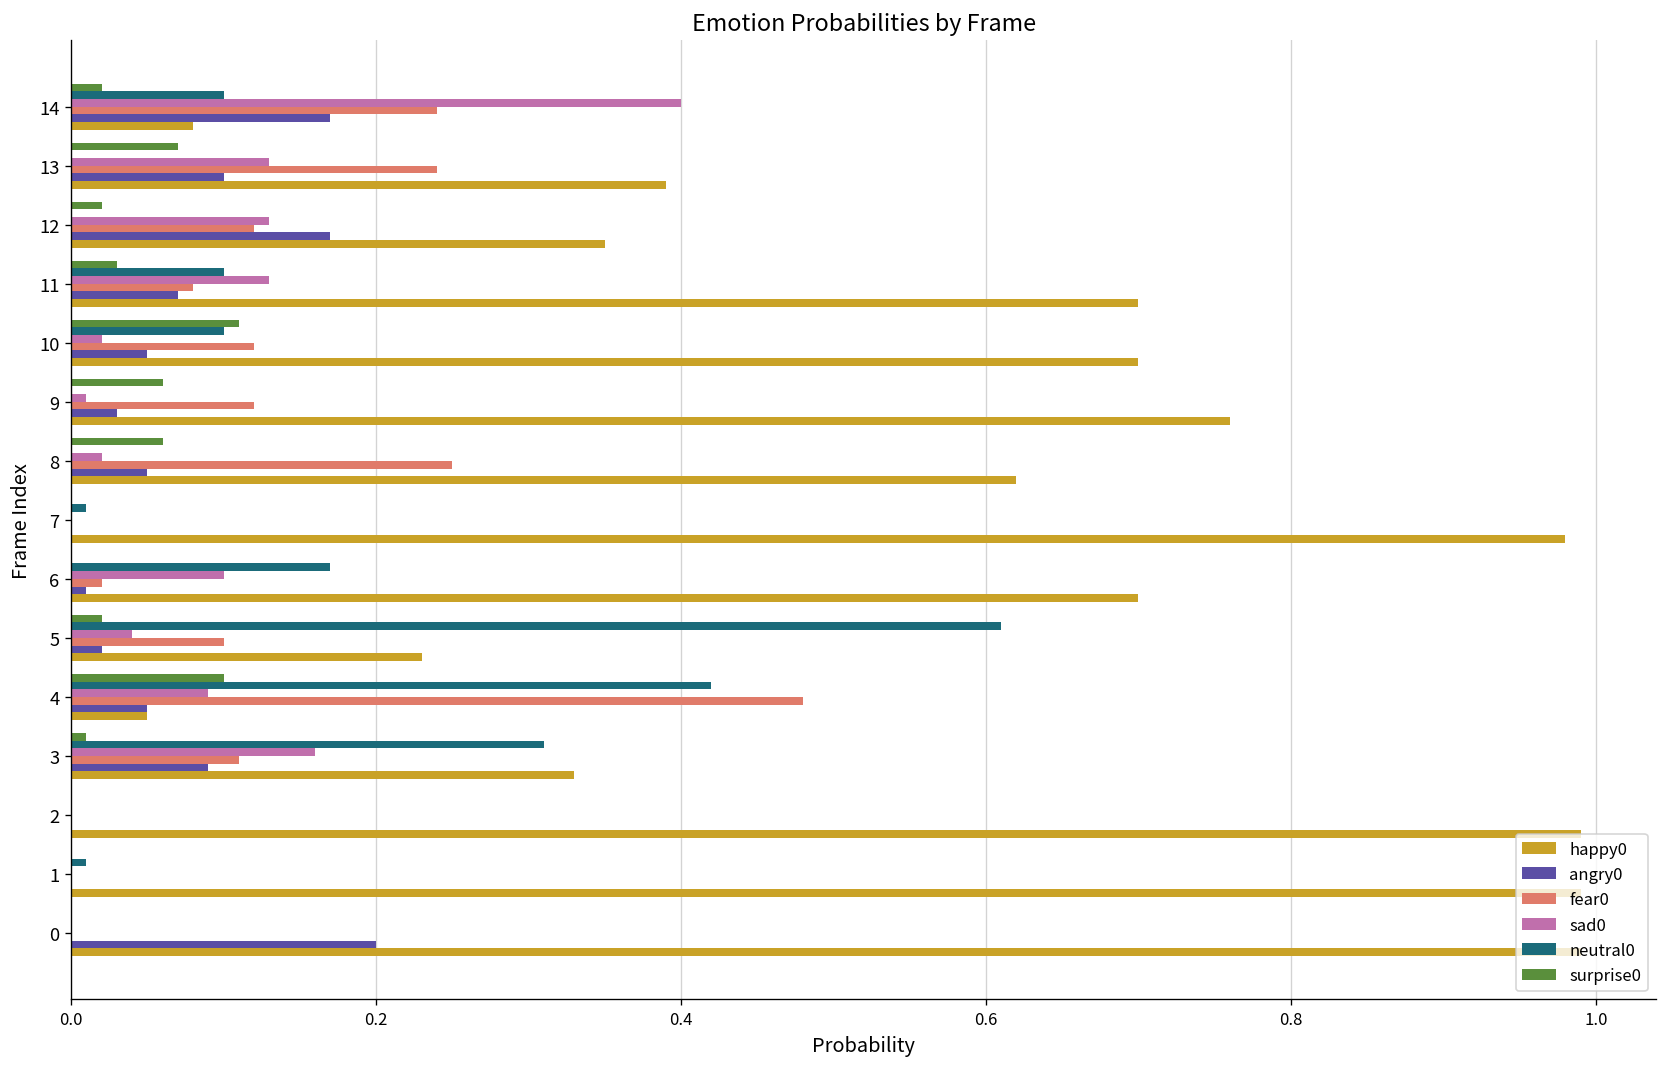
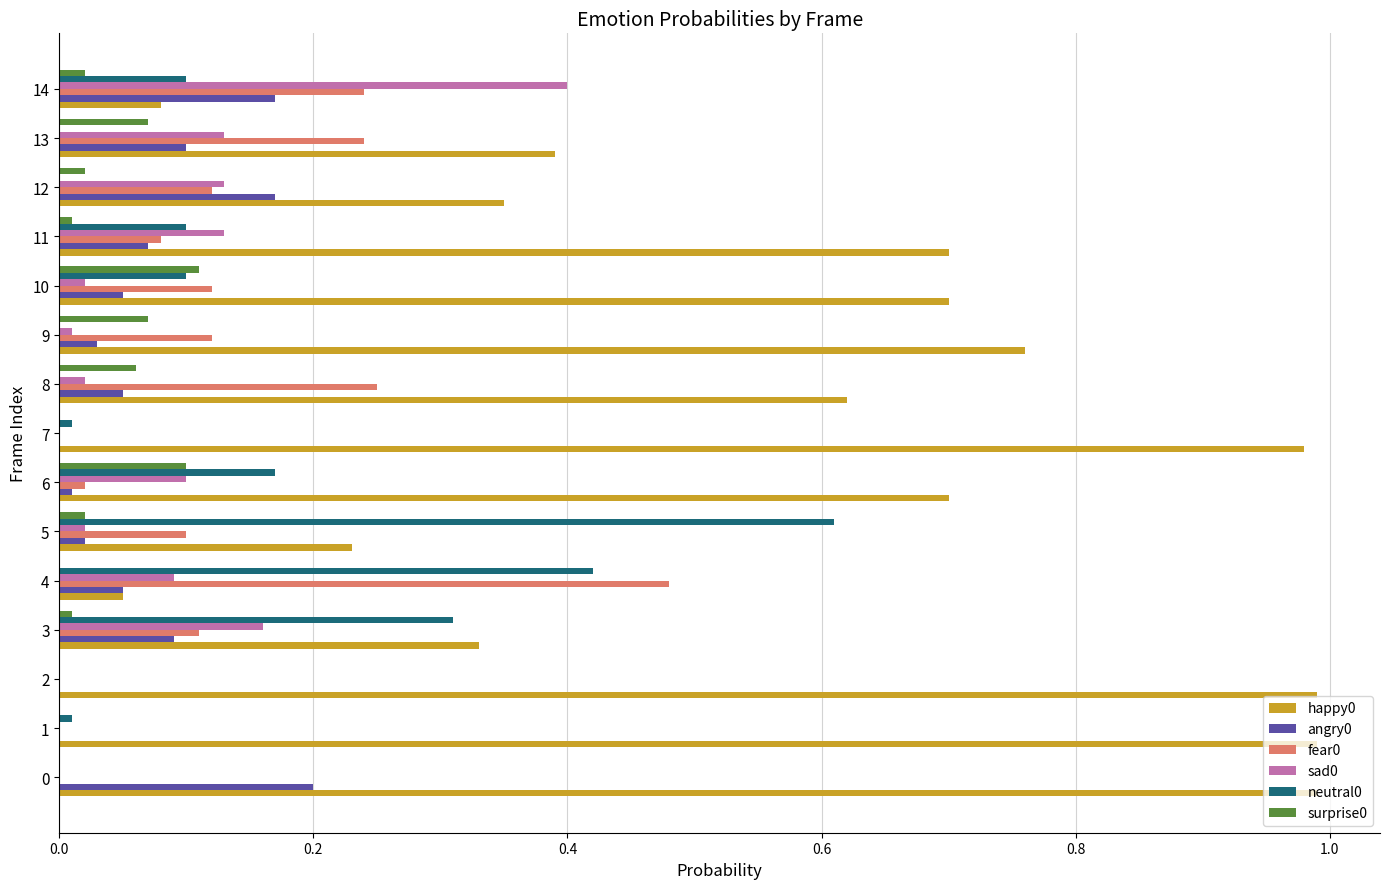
  {
    "happy0": {
      "14": 0.08,
      "13": 0.39,
      "12": 0.35,
      "11": 0.70,
      "10": 0.70,
      "9": 0.76,
      "8": 0.62,
      "7": 0.98,
      "6": 0.70,
      "5": 0.23,
      "4": 0.05,
      "3": 0.33,
      "2": 0.99
    },
    "angry0": {
      "14": 0.17,
      "13": 0.10,
      "12": 0.17,
      "11": 0.07,
      "10": 0.05,
      "9": 0.03,
      "8": 0.05,
      "7": 0.00,
      "6": 0.01,
      "5": 0.02,
      "4": 0.05,
      "3": 0.09,
      "2": 0.00,
      "1": 0.00,
      "0": 0.20
    },
    "fear0": {
      "14": 0.24,
      "13": 0.24,
      "12": 0.12,
      "11": 0.08,
      "10": 0.12,
      "9": 0.12,
      "8": 0.25,
      "7": 0.00,
      "6": 0.02,
      "5": 0.10,
      "4": 0.48,
      "3": 0.11,
      "2": 0.00,
      "1": 0.00,
      "0": 0.00
    },
    "sad0": {
      "14": 0.40,
      "13": 0.13,
      "12": 0.13,
      "11": 0.13,
      "10": 0.02,
      "9": 0.01,
      "8": 0.02,
      "7": 0.00,
      "6": 0.10,
-     "5": 0.04,
+     "5": 0.02,
      "4": 0.09,
      "3": 0.16,
      "2": 0.00,
      "1": 0.00,
      "0": 0.00
    },
    "neutral0": {
      "14": 0.10,
      "13": 0.00,
      "12": 0.00,
      "11": 0.10,
      "10": 0.10,
      "9": 0.00,
      "8": 0.00,
      "7": 0.01,
      "6": 0.17,
      "5": 0.61,
      "4": 0.42,
      "3": 0.31,
      "2": 0.00,
      "1": 0.01,
      "0": 0.00
    },
    "surprise0": {
      "14": 0.02,
      "13": 0.07,
      "12": 0.02,
-     "11": 0.03,
+     "11": 0.01,
      "10": 0.11,
-     "9": 0.06,
+     "9": 0.07,
      "8": 0.06,
      "7": 0.00,
-     "6": 0.0,
+     "6": 0.1,
      "5": 0.02,
-     "4": 0.1,
+     "4": 0.0,
      "3": 0.01,
      "2": 0.00,
      "1": 0.00,
      "0": 0.00
    }
  }
